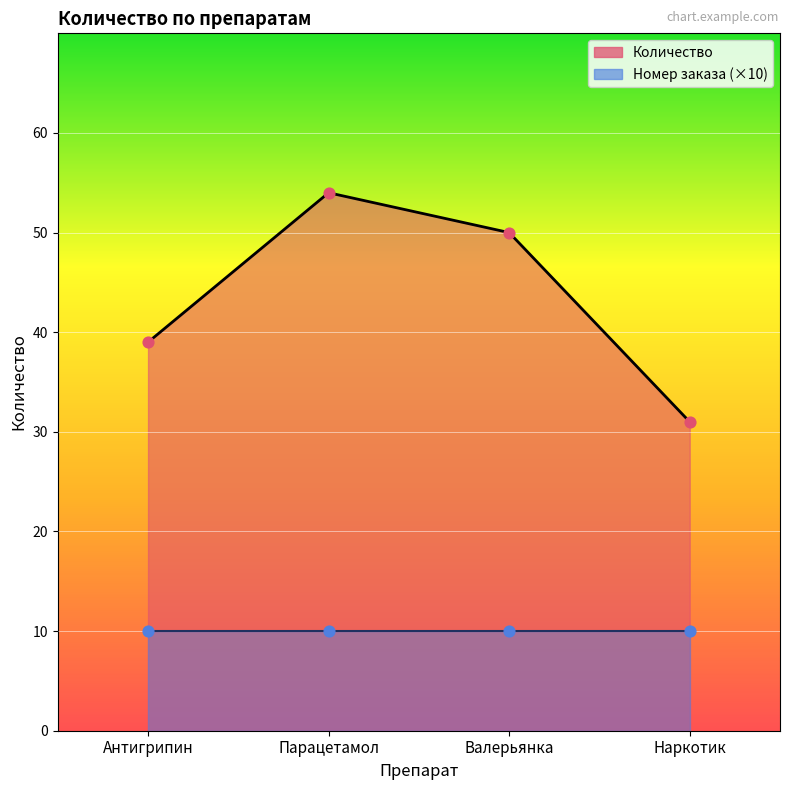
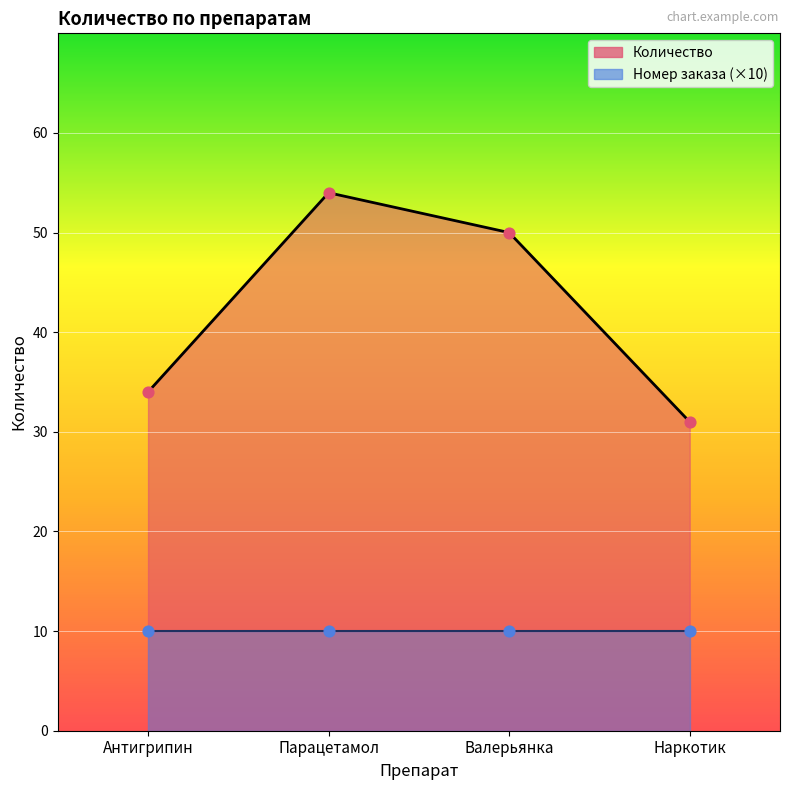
  {
    "Количество": {
-     "Антигрипин": 39,
+     "Антигрипин": 34,
      "Парацетамол": 54,
      "Валерьянка": 50,
      "Наркотик": 31
    },
    "Номер заказа (×10)": {
      "Антигрипин": 10,
      "Парацетамол": 10,
      "Валерьянка": 10,
      "Наркотик": 10
    }
  }
